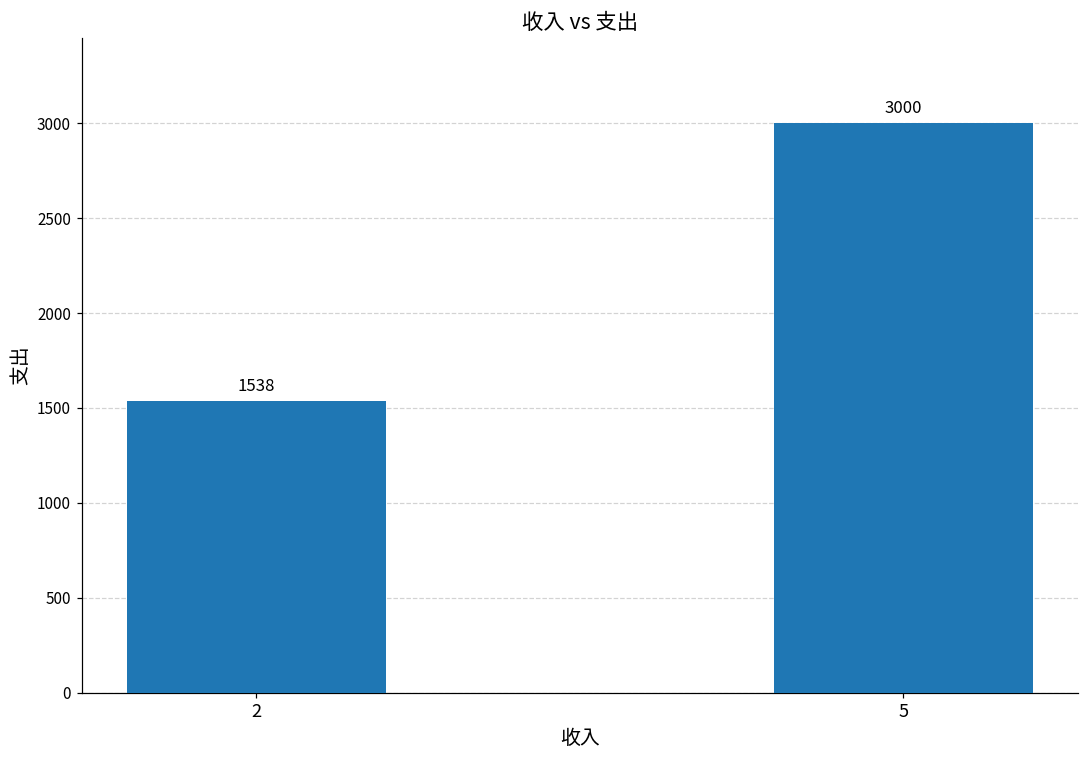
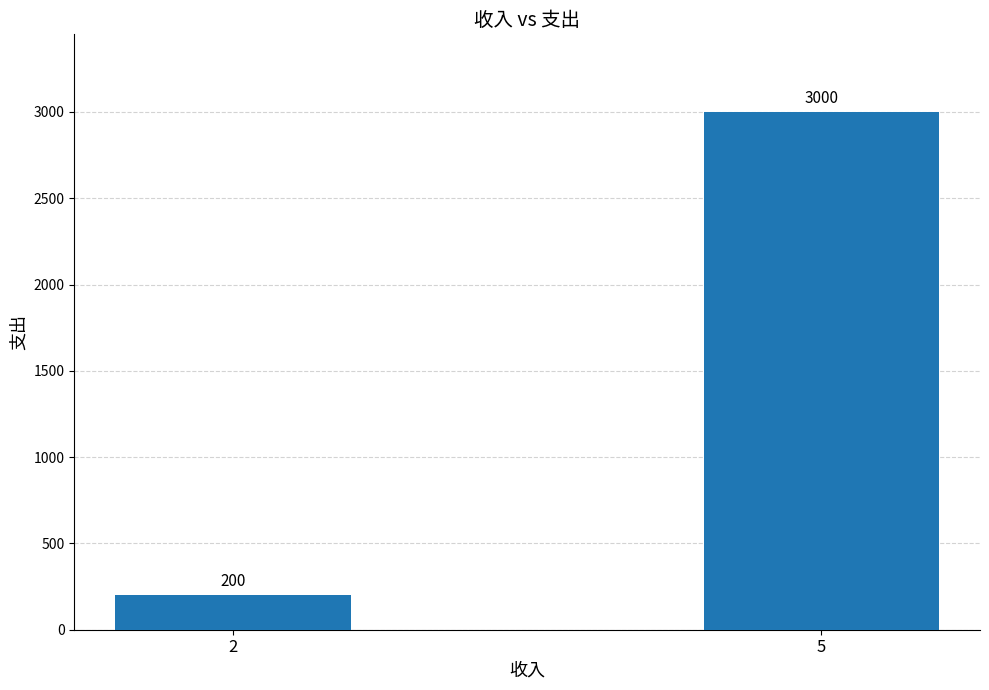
  {
-   "2": 1538,
+   "2": 200,
    "5": 3000
  }
